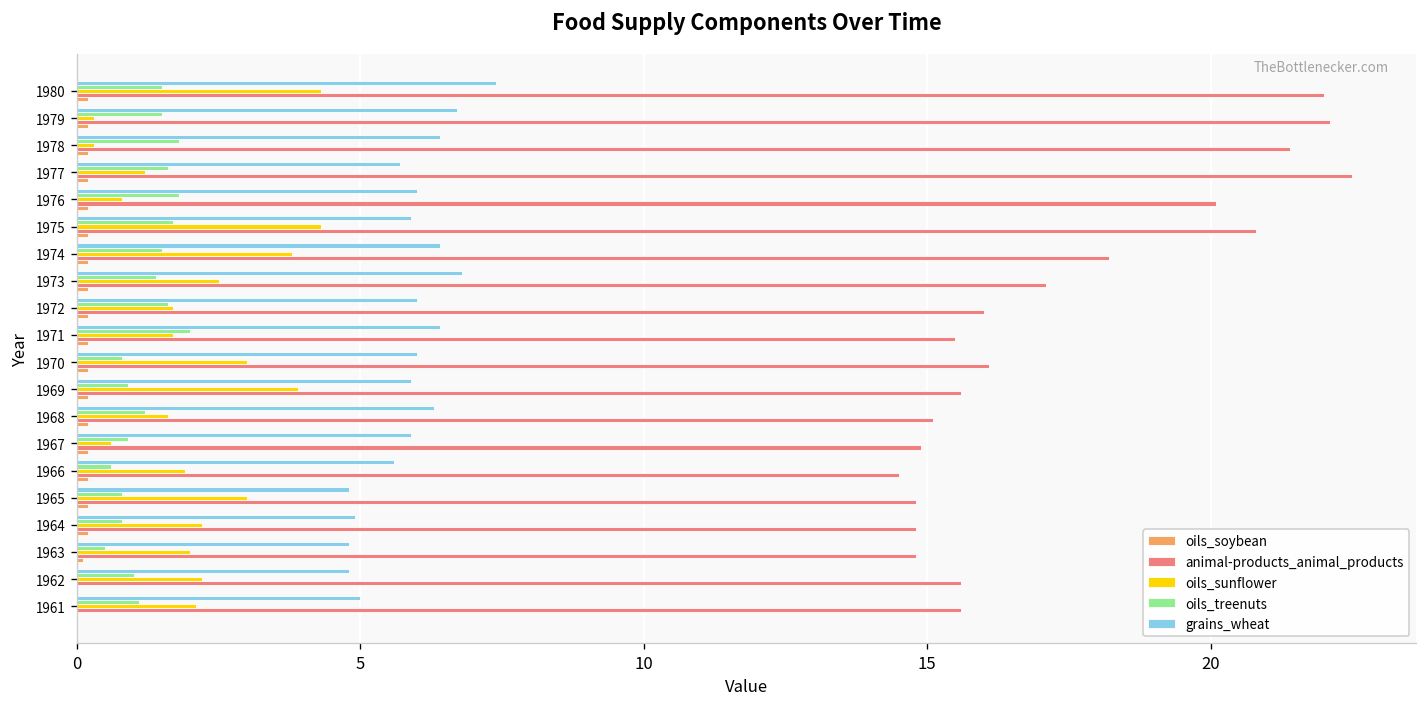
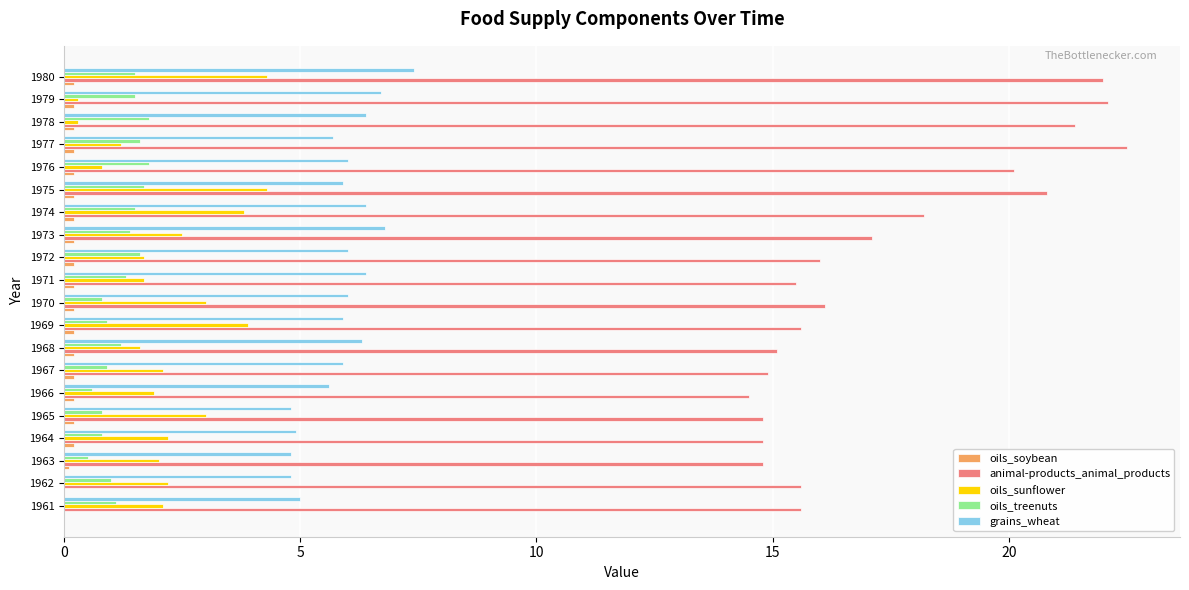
  {
    "oils_sunflower": {
      "1980": 4.3,
      "1979": 0.3,
      "1978": 0.3,
      "1977": 1.2,
      "1976": 0.8,
      "1975": 4.3,
      "1974": 3.8,
      "1973": 2.5,
      "1972": 1.7,
      "1971": 1.7,
      "1970": 3.0,
      "1969": 3.9,
      "1968": 1.6,
-     "1967": 0.6,
+     "1967": 2.1,
      "1966": 1.9,
      "1965": 3.0,
      "1964": 2.2,
      "1963": 2.0,
      "1962": 2.2,
      "1961": 2.1
    },
    "oils_treenuts": {
      "1980": 1.5,
      "1979": 1.5,
      "1978": 1.8,
      "1977": 1.6,
      "1976": 1.8,
      "1975": 1.7,
      "1974": 1.5,
      "1973": 1.4,
      "1972": 1.6,
-     "1971": 2.0,
+     "1971": 1.3,
      "1970": 0.8,
      "1969": 0.9,
      "1968": 1.2,
      "1967": 0.9,
      "1966": 0.6,
      "1965": 0.8,
      "1964": 0.8,
      "1963": 0.5,
      "1962": 1.0,
      "1961": 1.1
    },
    "grains_wheat": {
      "1980": 7.4,
      "1979": 6.7,
      "1978": 6.4,
      "1977": 5.7,
      "1976": 6.0,
      "1975": 5.9,
      "1974": 6.4,
      "1973": 6.8,
      "1972": 6.0,
      "1971": 6.4,
      "1970": 6.0,
      "1969": 5.9,
      "1968": 6.3,
      "1967": 5.9,
      "1966": 5.6,
      "1965": 4.8,
      "1964": 4.9,
      "1963": 4.8,
      "1962": 4.8,
      "1961": 5.0
    }
  }
